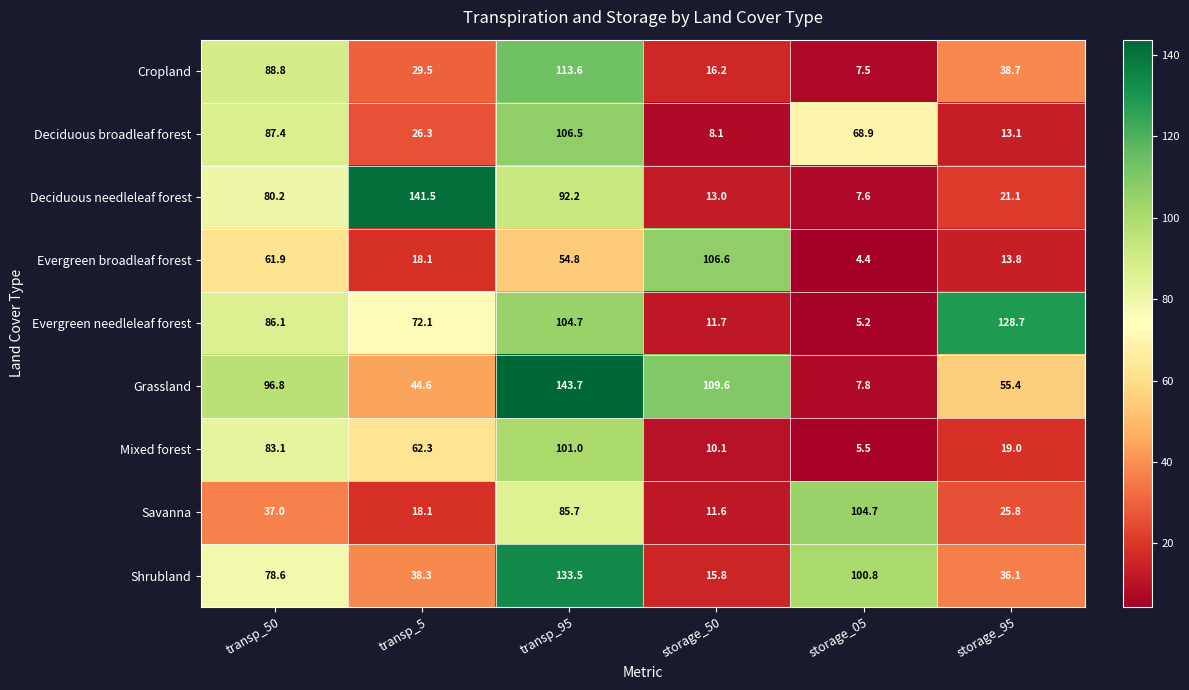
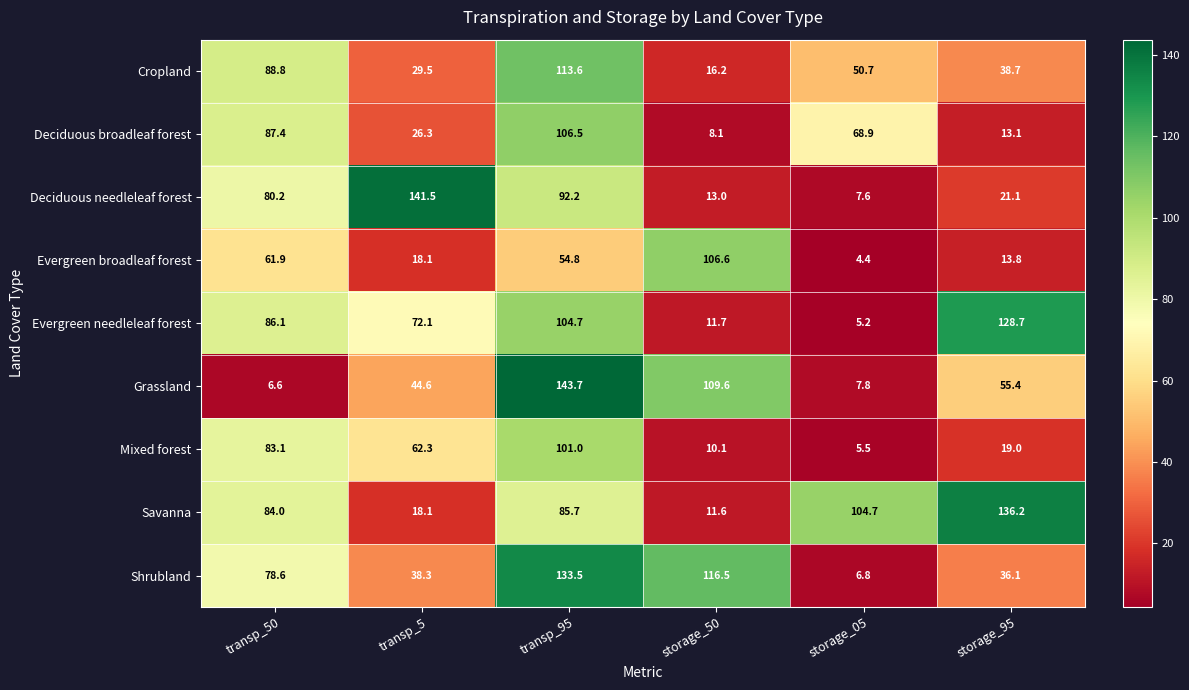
  {
    "Cropland": {
      "transp_50": 88.8,
      "transp_5": 29.5,
      "transp_95": 113.6,
      "storage_50": 16.2,
-     "storage_05": 7.5,
+     "storage_05": 50.7,
      "storage_95": 38.7
    },
    "Deciduous broadleaf forest": {
      "transp_50": 87.4,
      "transp_5": 26.3,
      "transp_95": 106.5,
      "storage_50": 8.1,
      "storage_05": 68.9,
      "storage_95": 13.1
    },
    "Deciduous needleleaf forest": {
      "transp_50": 80.2,
      "transp_5": 141.5,
      "transp_95": 92.2,
      "storage_50": 13.0,
      "storage_05": 7.6,
      "storage_95": 21.1
    },
    "Evergreen broadleaf forest": {
      "transp_50": 61.9,
      "transp_5": 18.1,
      "transp_95": 54.8,
      "storage_50": 106.6,
      "storage_05": 4.4,
      "storage_95": 13.8
    },
    "Evergreen needleleaf forest": {
      "transp_50": 86.1,
      "transp_5": 72.1,
      "transp_95": 104.7,
      "storage_50": 11.7,
      "storage_05": 5.2,
      "storage_95": 128.7
    },
    "Grassland": {
-     "transp_50": 96.8,
+     "transp_50": 6.6,
      "transp_5": 44.6,
      "transp_95": 143.7,
      "storage_50": 109.6,
      "storage_05": 7.8,
      "storage_95": 55.4
    },
    "Mixed forest": {
      "transp_50": 83.1,
      "transp_5": 62.3,
      "transp_95": 101.0,
      "storage_50": 10.1,
      "storage_05": 5.5,
      "storage_95": 19.0
    },
    "Savanna": {
-     "transp_50": 37.0,
+     "transp_50": 84.0,
      "transp_5": 18.1,
      "transp_95": 85.7,
      "storage_50": 11.6,
      "storage_05": 104.7,
-     "storage_95": 25.8
+     "storage_95": 136.2
    },
    "Shrubland": {
      "transp_50": 78.6,
      "transp_5": 38.3,
      "transp_95": 133.5,
-     "storage_50": 15.8,
-     "storage_05": 100.8,
+     "storage_50": 116.5,
+     "storage_05": 6.8,
      "storage_95": 36.1
    }
  }
